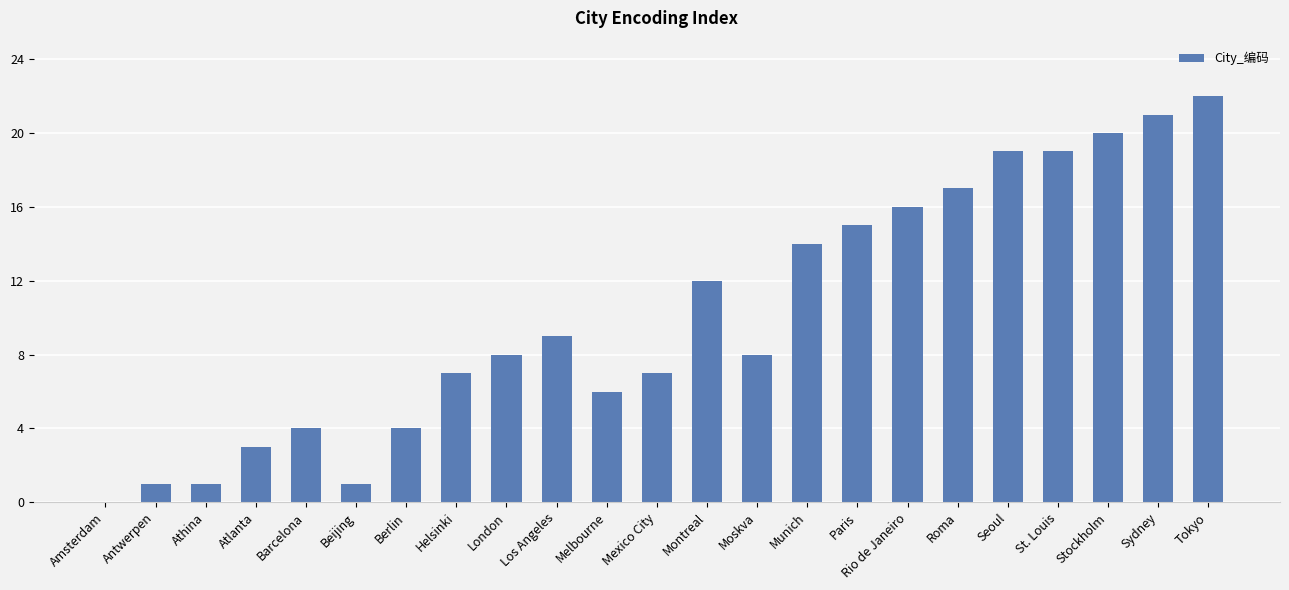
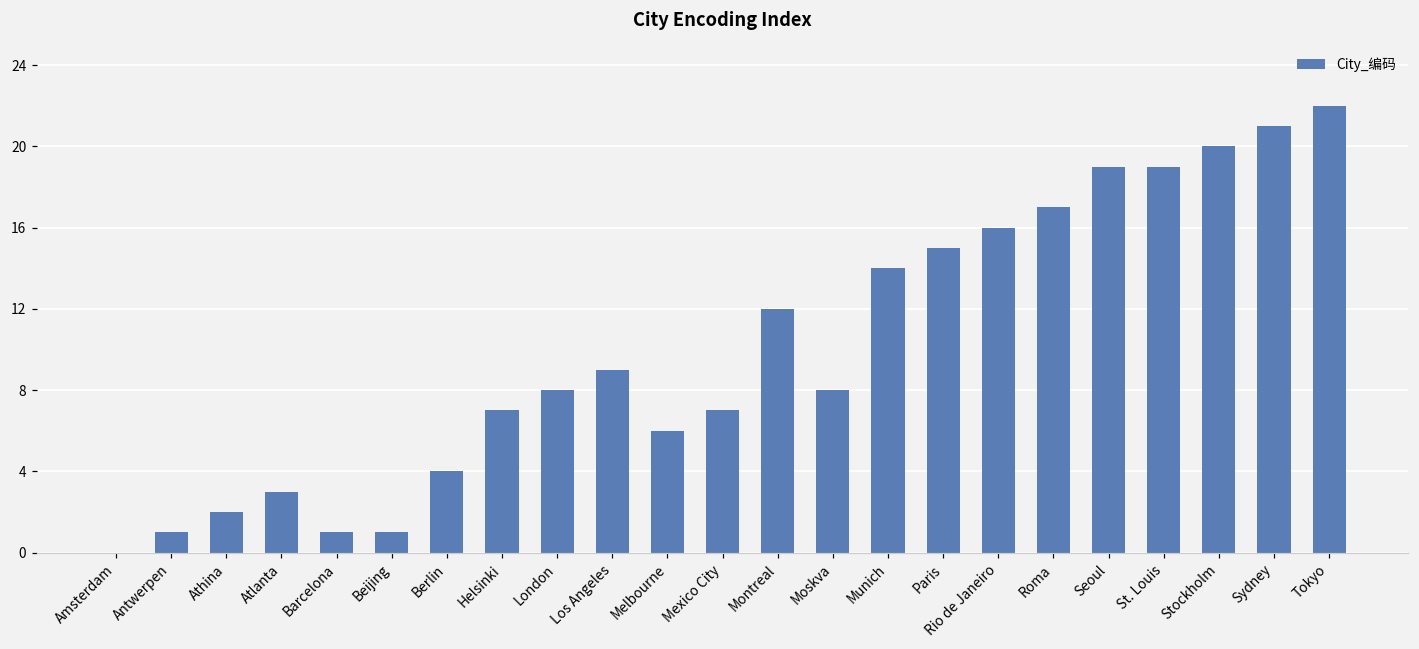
  {
    "Amsterdam": 0,
    "Antwerpen": 1,
-   "Athina": 1,
+   "Athina": 2,
    "Atlanta": 3,
-   "Barcelona": 4,
+   "Barcelona": 1,
    "Beijing": 1,
    "Berlin": 4,
    "Helsinki": 7,
    "London": 8,
    "Los Angeles": 9,
    "Melbourne": 6,
    "Mexico City": 7,
    "Montreal": 12,
    "Moskva": 8,
    "Munich": 14,
    "Paris": 15,
    "Rio de Janeiro": 16,
    "Roma": 17,
    "Seoul": 19,
    "St. Louis": 19,
    "Stockholm": 20,
    "Sydney": 21,
    "Tokyo": 22
  }
